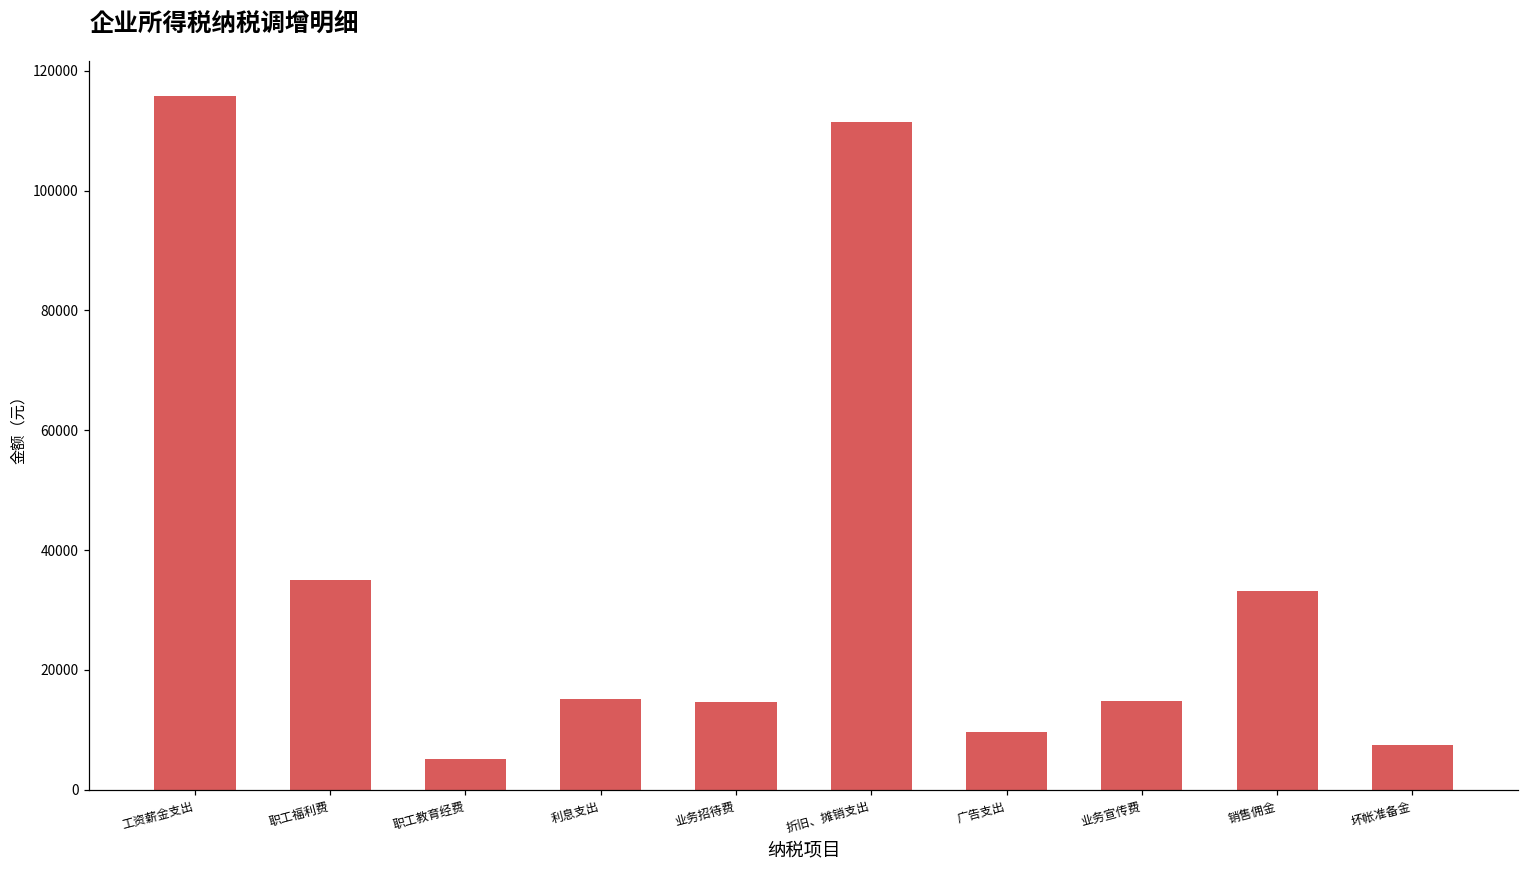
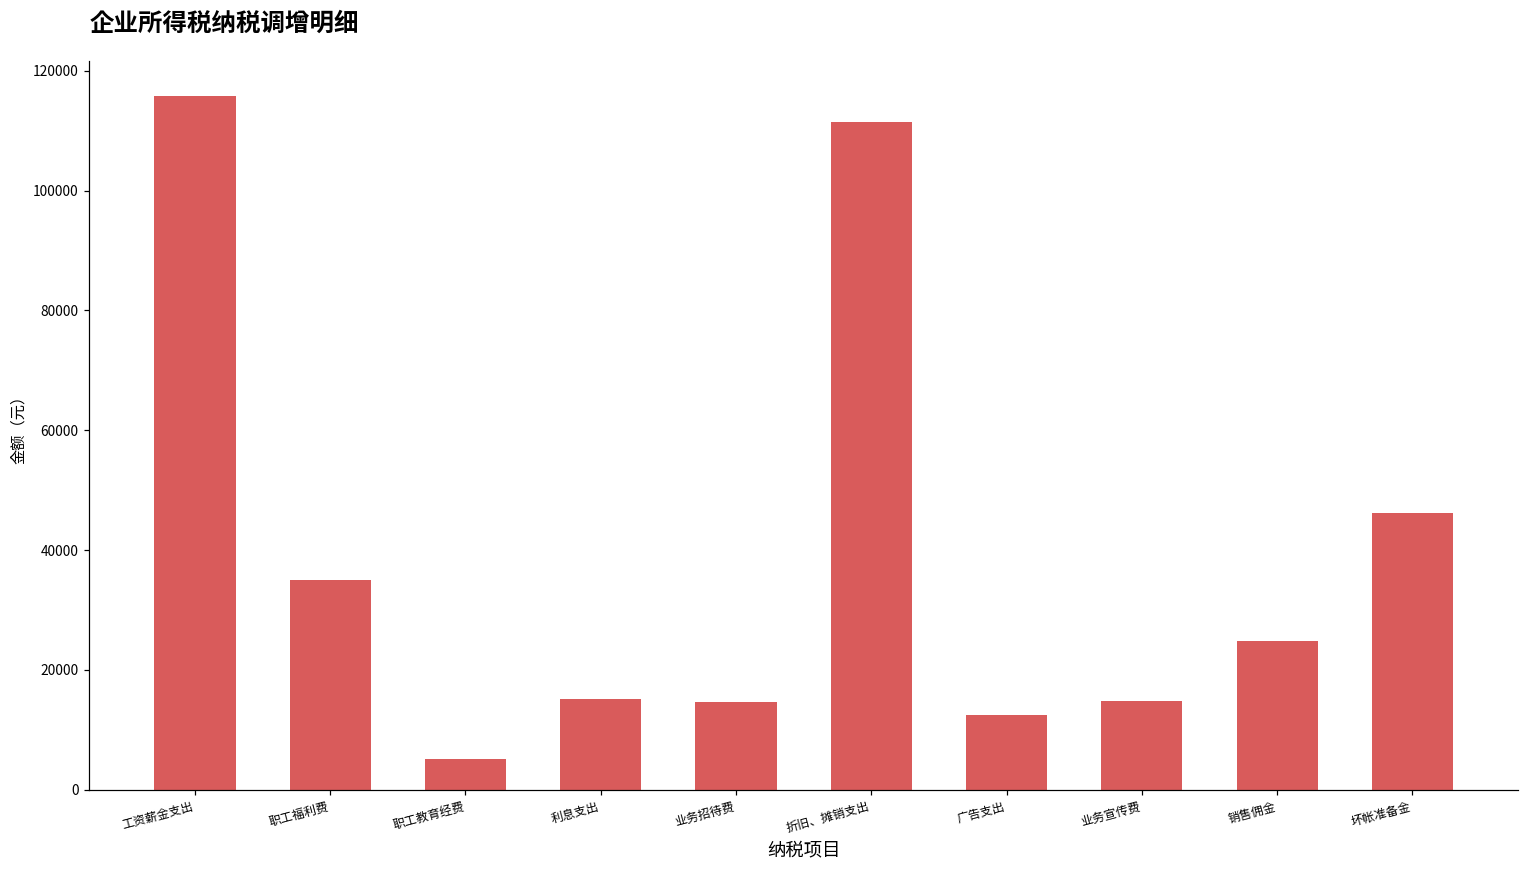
  {
    "工资薪金支出": 116000,
    "职工福利费": 35000,
    "职工教育经费": 5000,
    "利息支出": 15000,
    "业务招待费": 15000,
    "折旧、摊销支出": 111000,
-   "广告支出": 10000,
+   "广告支出": 13000,
    "业务宣传费": 15000,
-   "销售佣金": 33000,
-   "坏帐准备金": 7000
+   "销售佣金": 25000,
+   "坏帐准备金": 46000
  }
